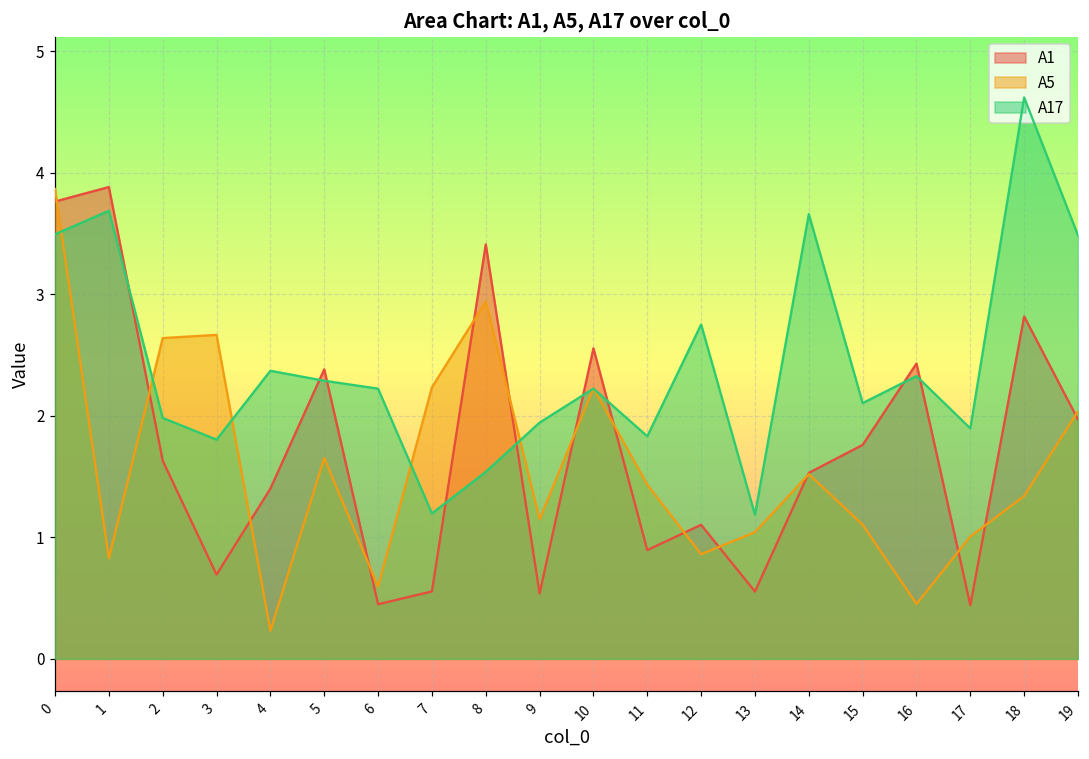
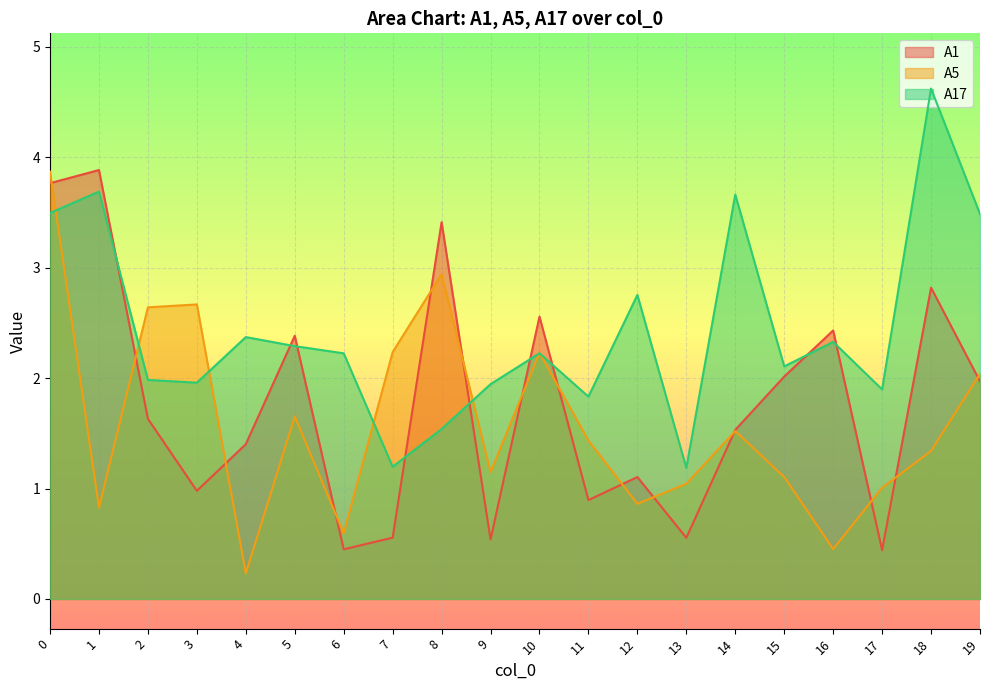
  {
    "A1": {
      "0": 3.76,
      "1": 3.88,
      "2": 1.63,
-     "3": 0.69,
+     "3": 0.98,
      "4": 1.40,
      "5": 2.38,
      "6": 0.45,
      "7": 0.56,
      "8": 3.41,
      "9": 0.54,
      "10": 2.56,
      "11": 0.90,
      "12": 1.10,
      "13": 0.55,
-     "15": 1.76,
+     "15": 2.01,
      "16": 2.43,
      "17": 0.44,
      "18": 2.82,
      "19": 1.97
    },
    "A5": {
      "0": 3.87,
      "1": 0.83,
      "2": 2.64,
      "3": 2.67,
      "4": 0.23,
      "5": 1.65,
      "6": 0.59,
      "7": 2.23,
      "8": 2.94,
      "9": 1.15,
      "11": 1.43,
      "12": 0.86,
      "13": 1.04,
      "15": 1.10,
      "16": 0.45,
      "17": 1.01,
      "18": 1.34,
      "19": 2.04
    },
    "A17": {
      "0": 3.49,
      "1": 3.69,
      "2": 1.98,
-     "3": 1.80,
+     "3": 1.96,
      "4": 2.37,
      "5": 2.29,
      "6": 2.22,
      "7": 1.20,
      "8": 1.54,
      "9": 1.94,
      "11": 1.83,
      "12": 2.75,
      "13": 1.19,
      "14": 3.66,
      "15": 2.11,
      "16": 2.33,
      "17": 1.90,
      "19": 3.48
    }
  }
